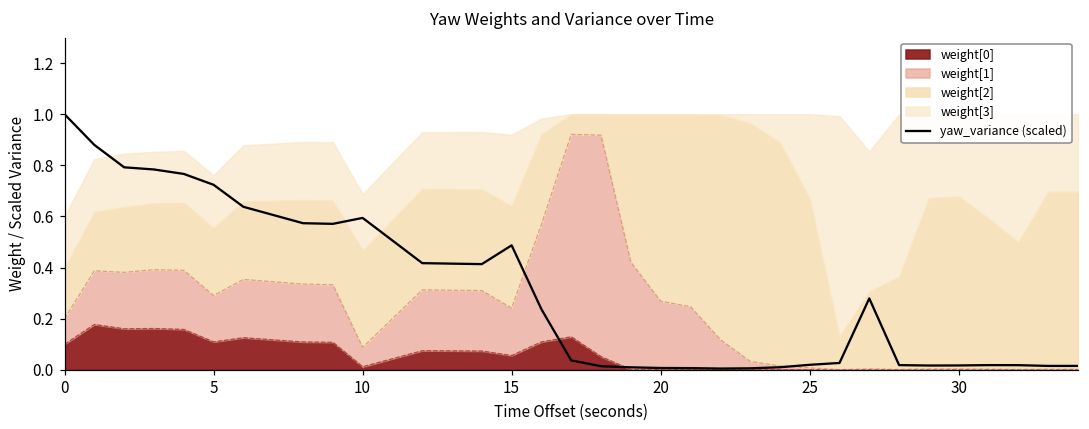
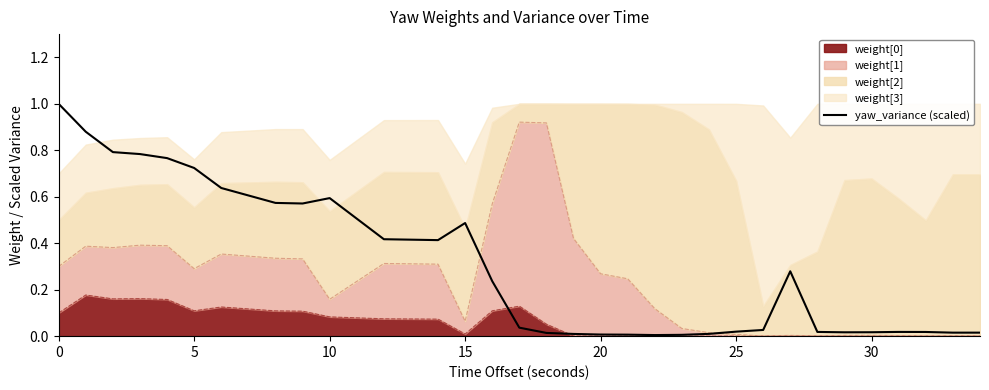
  {
    "yaw_variance (scaled)": {
      "0": 1.00,
      "5": 0.72,
      "10": 0.59,
      "15": 0.49,
      "25": 0.02,
      "30": 0.02
    },
    "weight[0]": {
      "0": 0.10,
      "5": 0.11,
-     "10": 0.01,
-     "15": 0.06
+     "10": 0.08,
+     "15": 0.01
    },
    "weight[1]": {
-     "0": 0.1,
+     "0": 0.2,
      "5": 0.18,
      "10": 0.08,
-     "15": 0.19,
+     "15": 0.06,
      "20": 0.27
    }
  }
